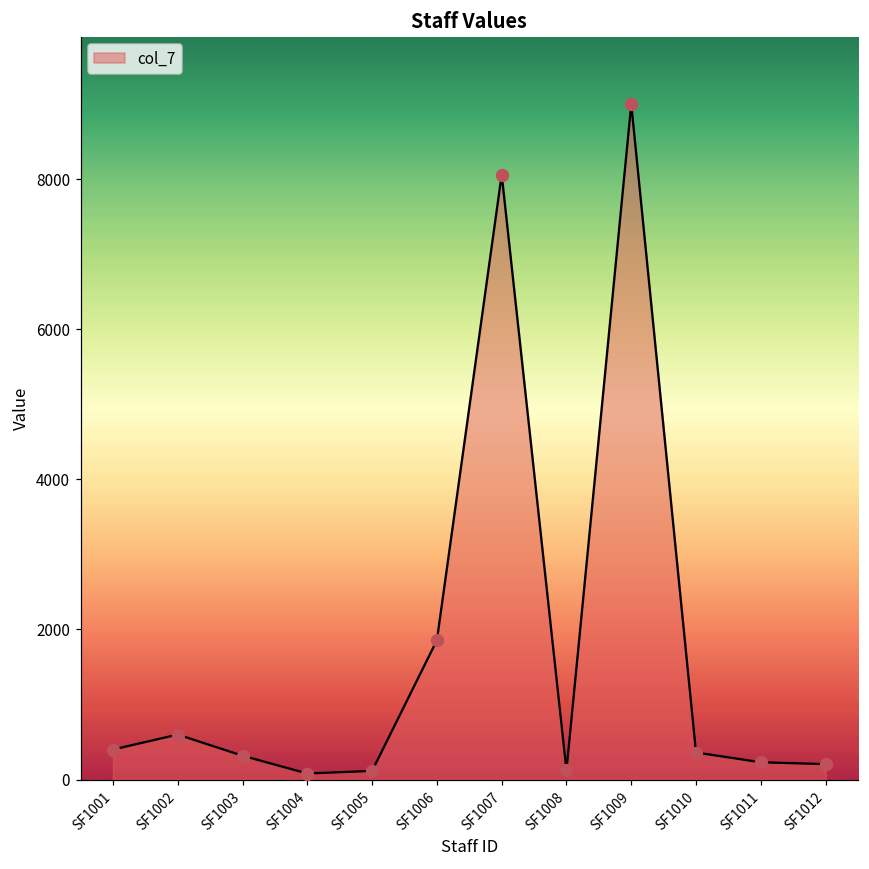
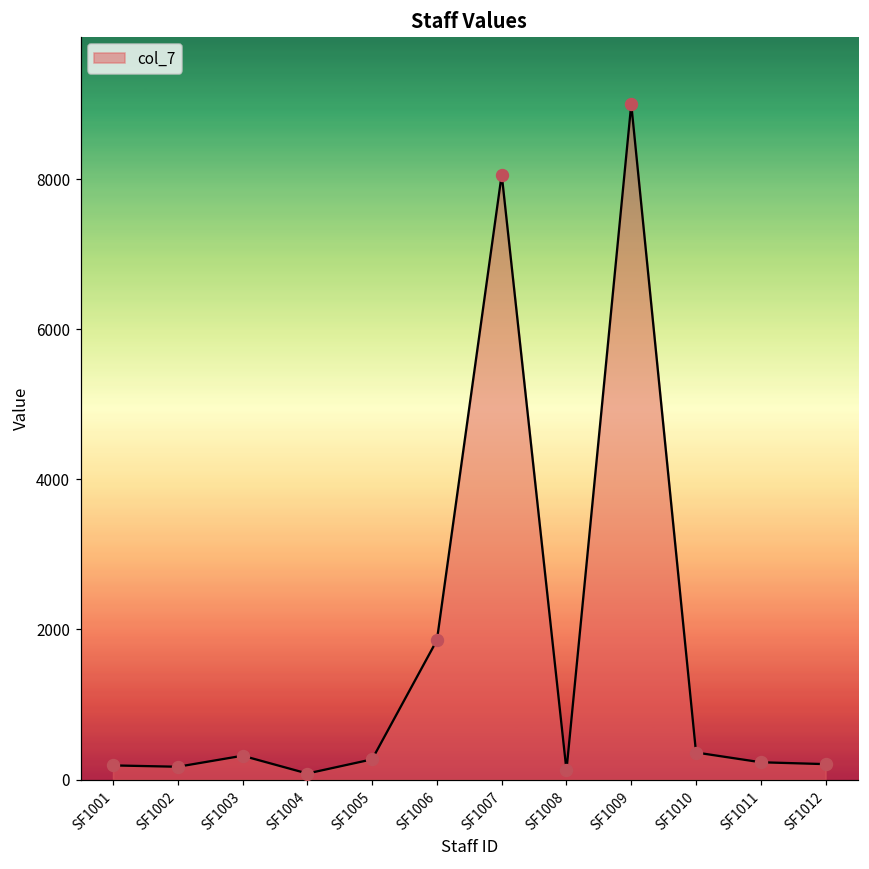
  {
-   "SF1001": 400,
-   "SF1002": 600,
+   "SF1001": 200,
+   "SF1002": 200,
    "SF1003": 300,
    "SF1004": 100,
-   "SF1005": 100,
+   "SF1005": 300,
    "SF1006": 1900,
    "SF1007": 8100,
    "SF1008": 100,
    "SF1009": 9000,
    "SF1010": 400,
    "SF1011": 200,
    "SF1012": 200
  }
